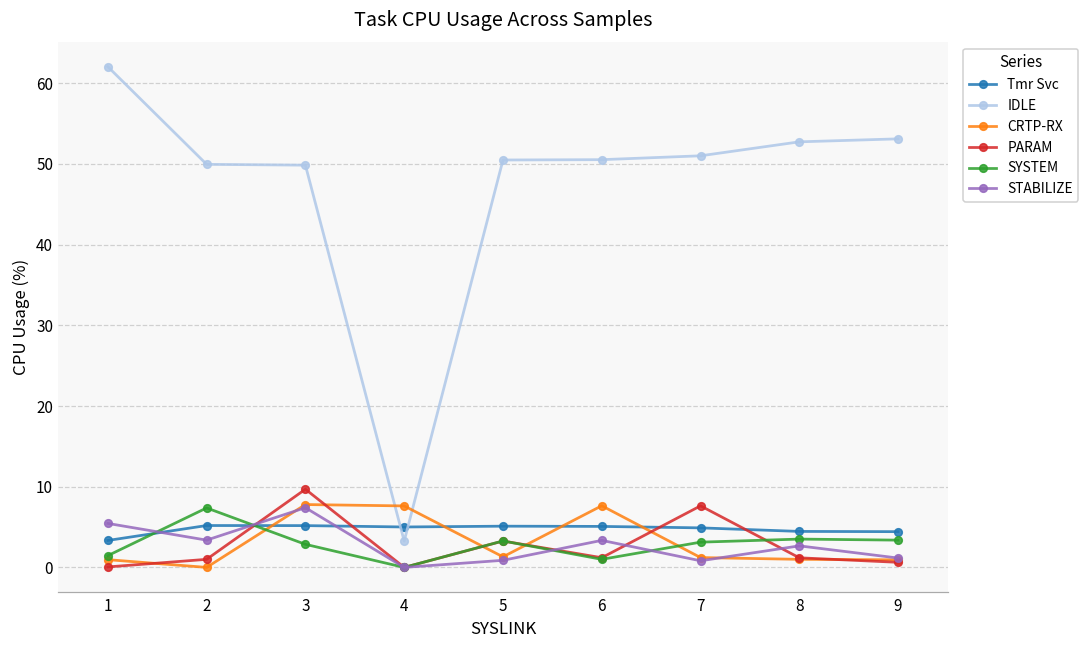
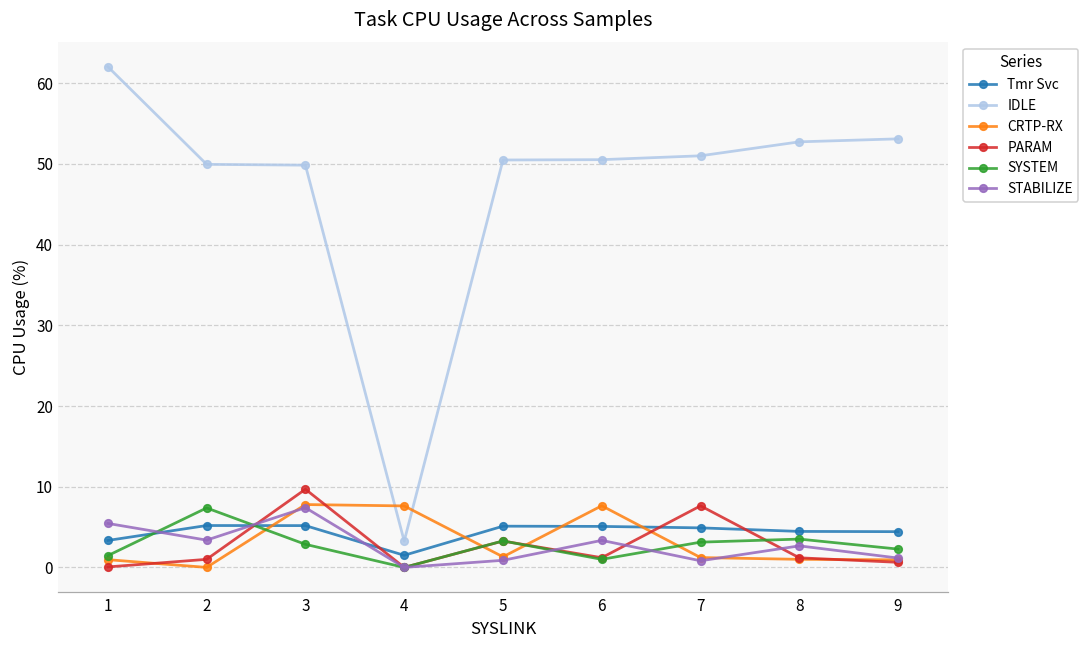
  {
    "Tmr Svc": {
      "1": 3,
      "2": 5,
      "3": 5,
-     "4": 5,
+     "4": 2,
      "5": 5,
      "6": 5,
      "7": 5,
      "8": 4,
      "9": 4
    },
    "IDLE": {
      "1": 62,
      "2": 50,
      "3": 50,
      "4": 3,
      "5": 50,
      "6": 51,
      "7": 51,
      "8": 53,
      "9": 53
    },
    "CRTP-RX": {
      "1": 1,
      "2": 0,
      "3": 8,
      "4": 8,
      "5": 1,
      "6": 8,
      "7": 1
    },
    "PARAM": {
      "1": 0,
      "2": 1,
      "3": 10,
      "7": 8
    },
    "SYSTEM": {
      "1": 1,
      "2": 7,
      "3": 3,
      "7": 3,
      "8": 4,
-     "9": 3
+     "9": 2
    },
    "STABILIZE": {
      "1": 5,
      "2": 3,
      "3": 7,
      "5": 1,
      "6": 3,
      "7": 1,
      "8": 3
    }
  }
